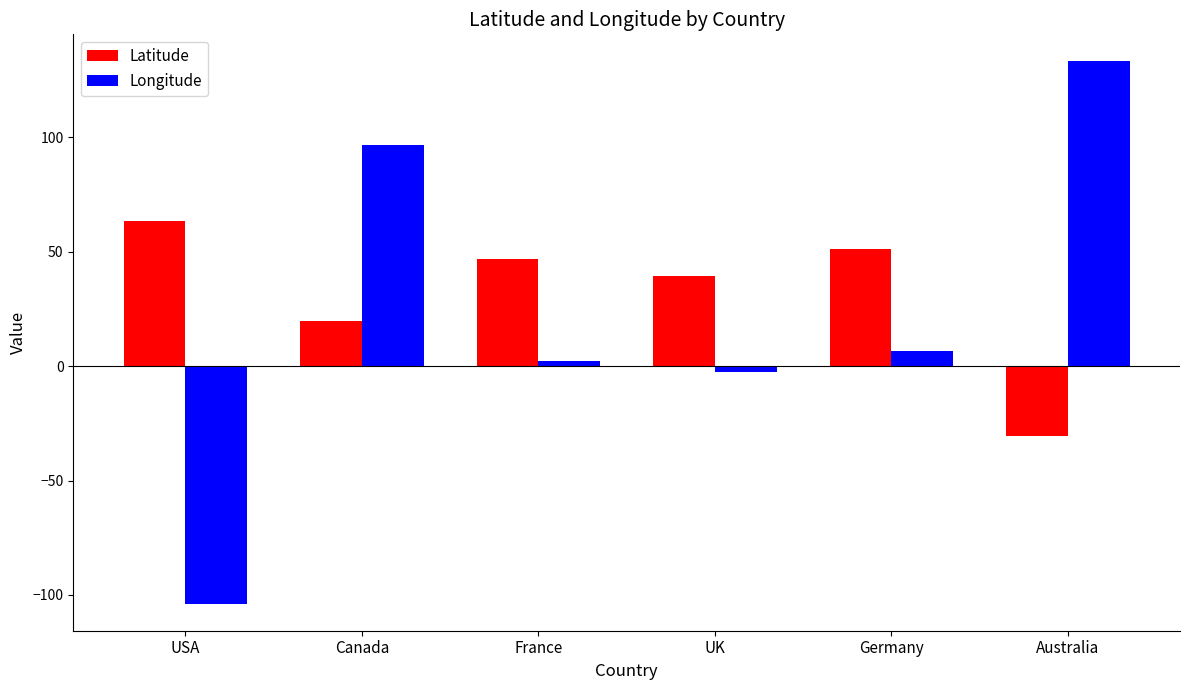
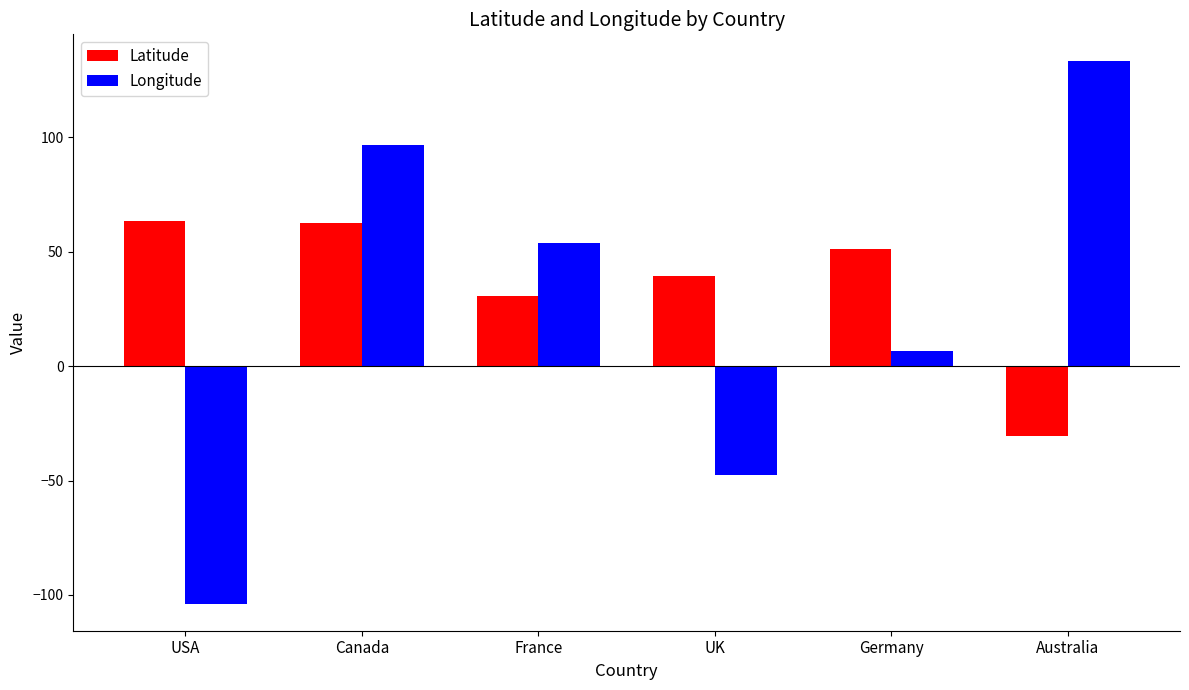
  {
    "Latitude": {
      "USA": 63,
-     "Canada": 20,
-     "France": 47,
+     "Canada": 62,
+     "France": 31,
      "UK": 40,
      "Germany": 51,
      "Australia": -30
    },
    "Longitude": {
      "USA": -104,
      "Canada": 97,
-     "France": 2,
-     "UK": -3,
+     "France": 54,
+     "UK": -47,
      "Germany": 7,
      "Australia": 133
    }
  }
